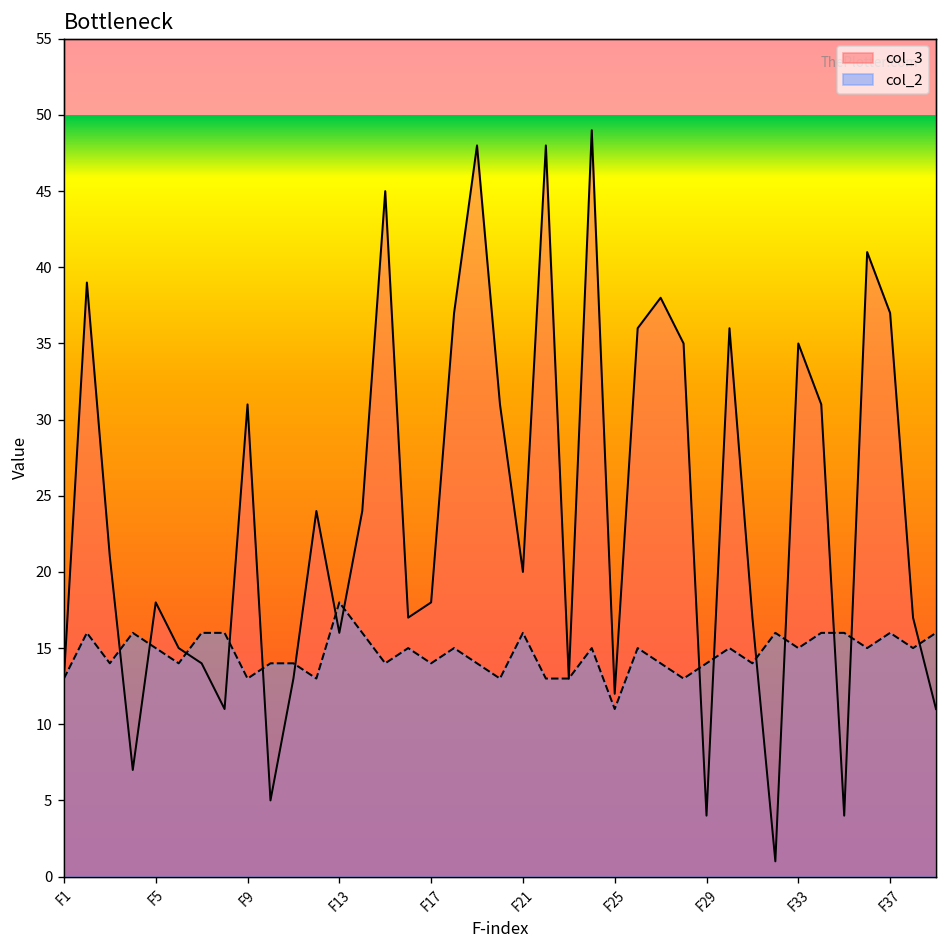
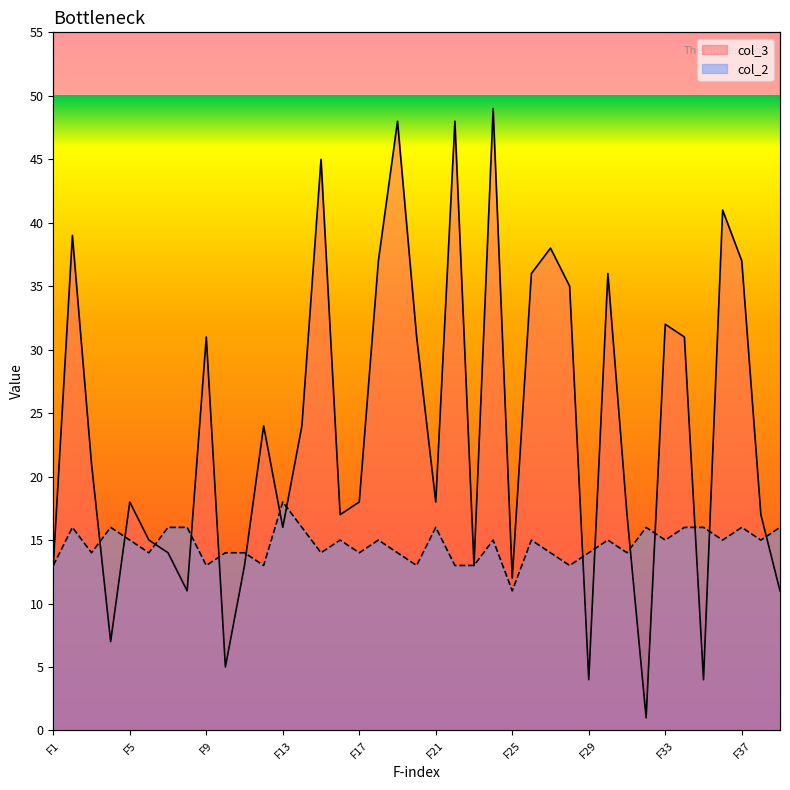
  {
    "col_3": {
      "F5": 18,
      "F9": 31,
      "F13": 16,
      "F17": 18,
-     "F21": 20,
+     "F21": 18,
      "F25": 12,
      "F29": 4,
-     "F33": 35,
+     "F33": 32,
      "F37": 37
    },
    "col_2": {
      "F5": 15,
      "F9": 13,
      "F13": 18,
      "F17": 14,
      "F21": 16,
      "F25": 11,
      "F29": 14,
      "F33": 15,
      "F37": 16
    }
  }
